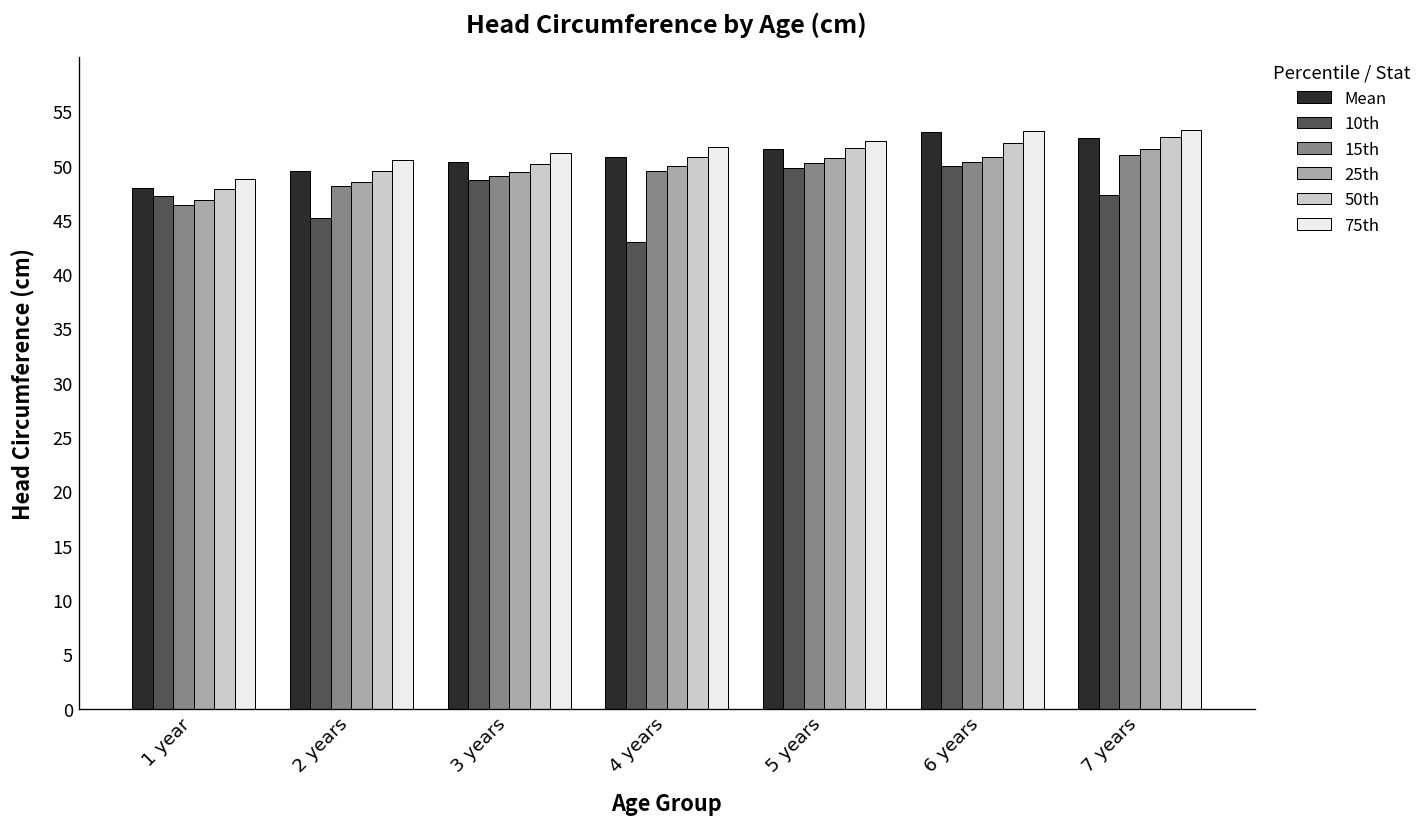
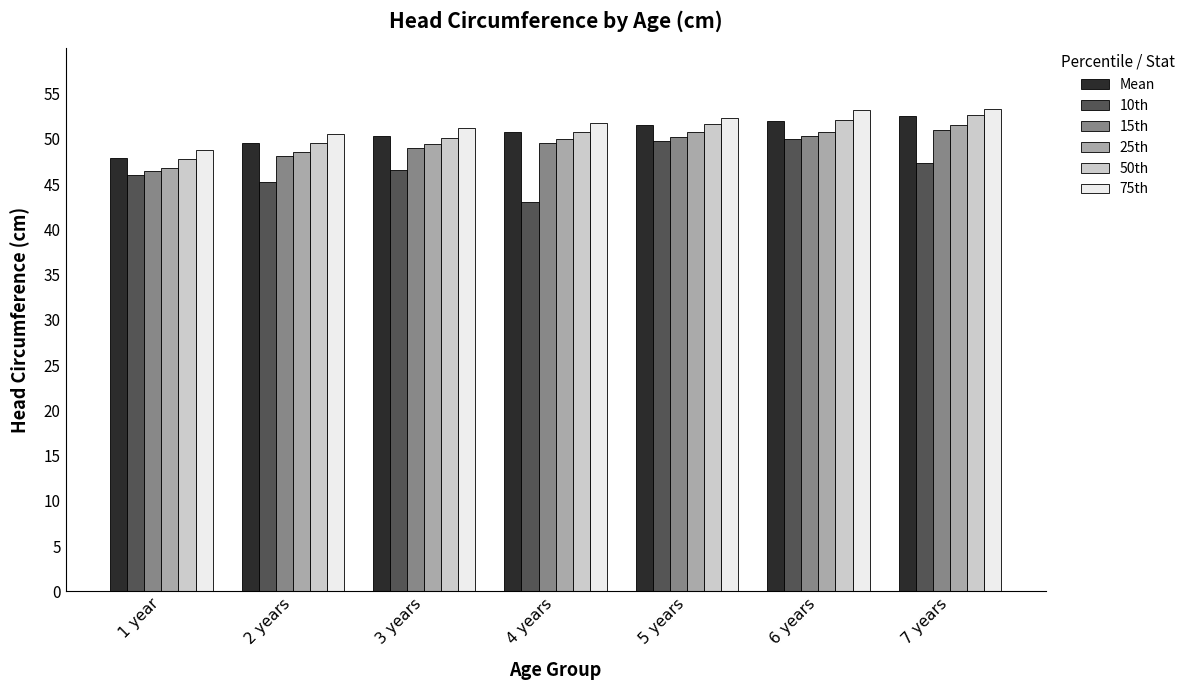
  {
    "Mean": {
      "1 year": 48,
      "2 years": 50,
      "3 years": 50,
      "4 years": 51,
      "5 years": 52,
-     "6 years": 53,
+     "6 years": 52,
      "7 years": 53
    },
    "10th": {
-     "1 year": 47,
+     "1 year": 46,
      "2 years": 45,
-     "3 years": 49,
+     "3 years": 47,
      "4 years": 43,
      "5 years": 50,
      "6 years": 50,
      "7 years": 47
    }
  }
